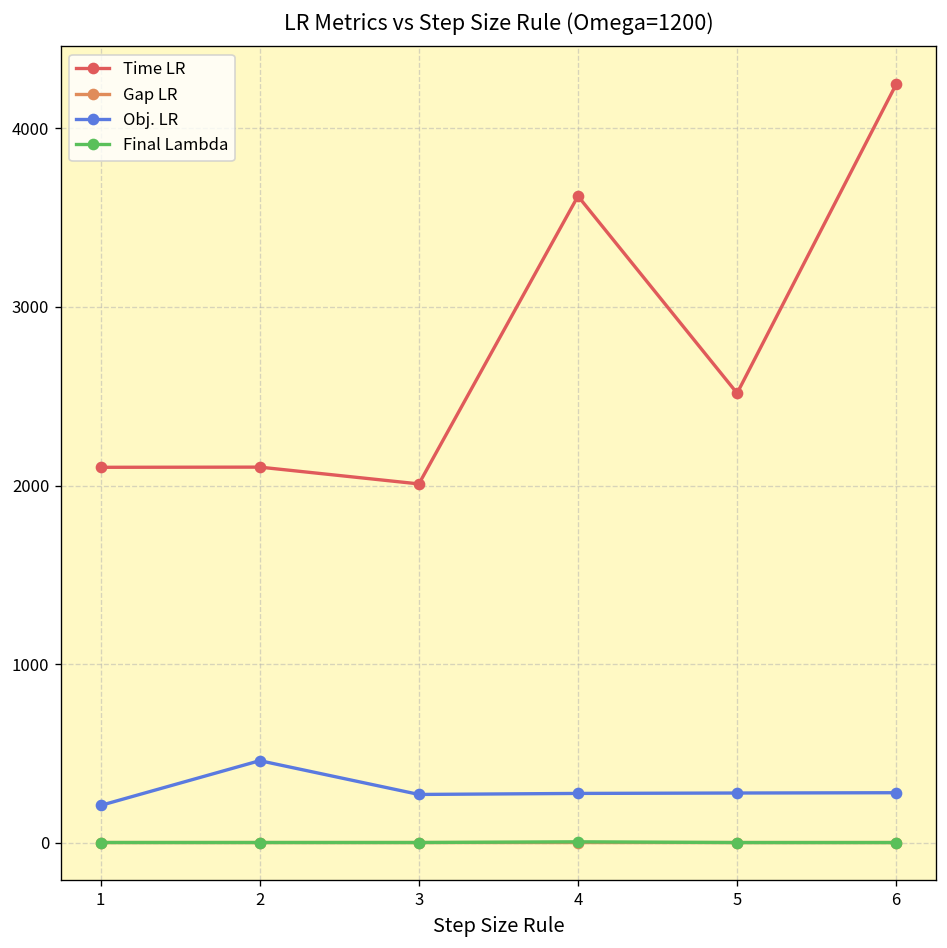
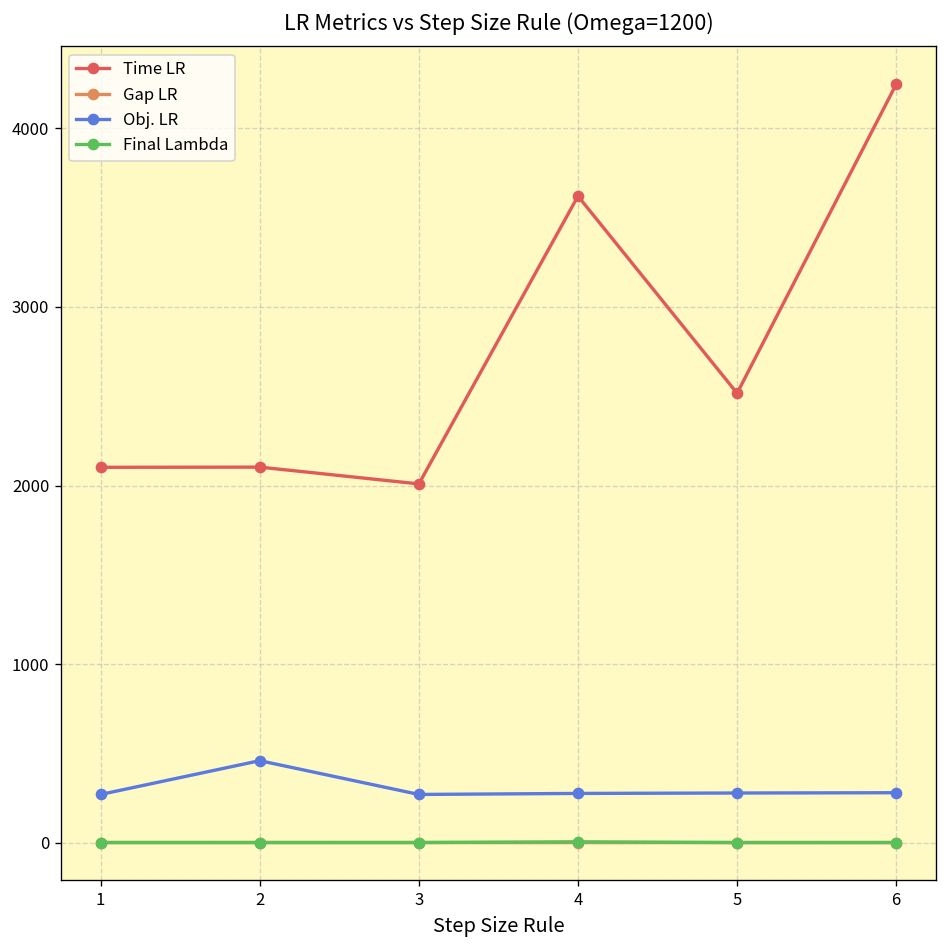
  {
    "Time LR": {
      "1": 2100,
      "2": 2100,
      "3": 2010,
      "4": 3620,
      "5": 2520,
      "6": 4250
    },
    "Final Lambda": {
      "1": 0,
      "2": 0,
      "3": 0,
      "4": 0,
      "5": 0,
      "6": 0
    },
    "Obj. LR": {
-     "1": 210,
+     "1": 270,
      "2": 460,
      "3": 270,
      "4": 280,
      "5": 280,
      "6": 280
    }
  }
